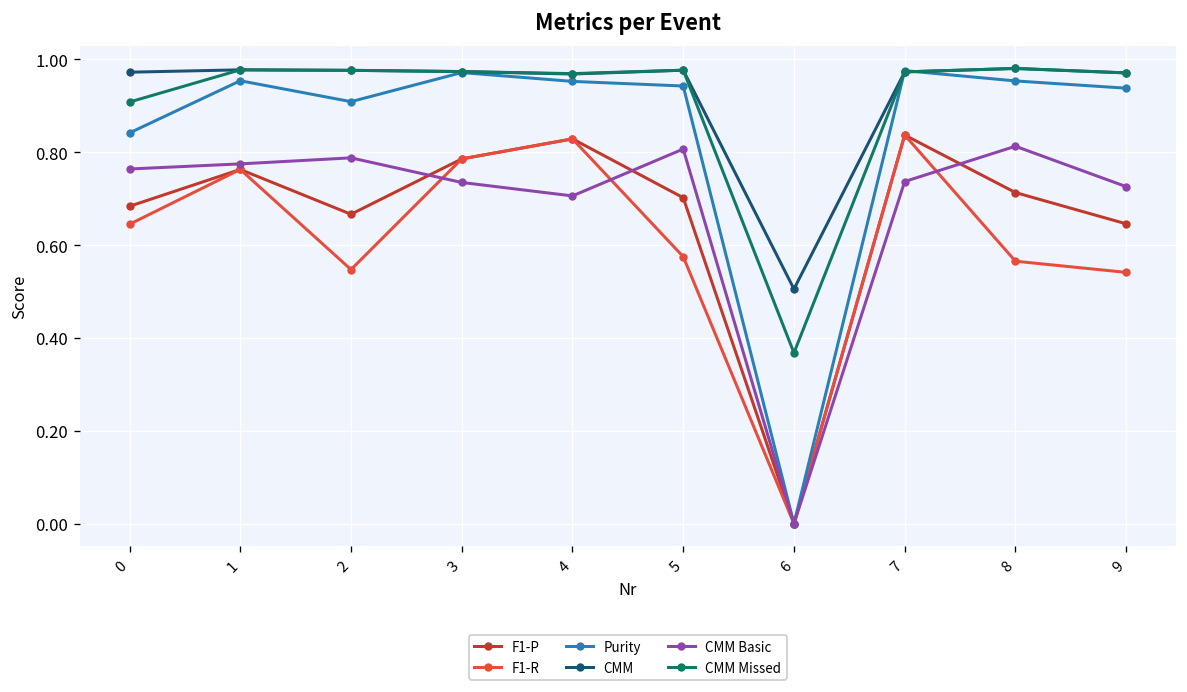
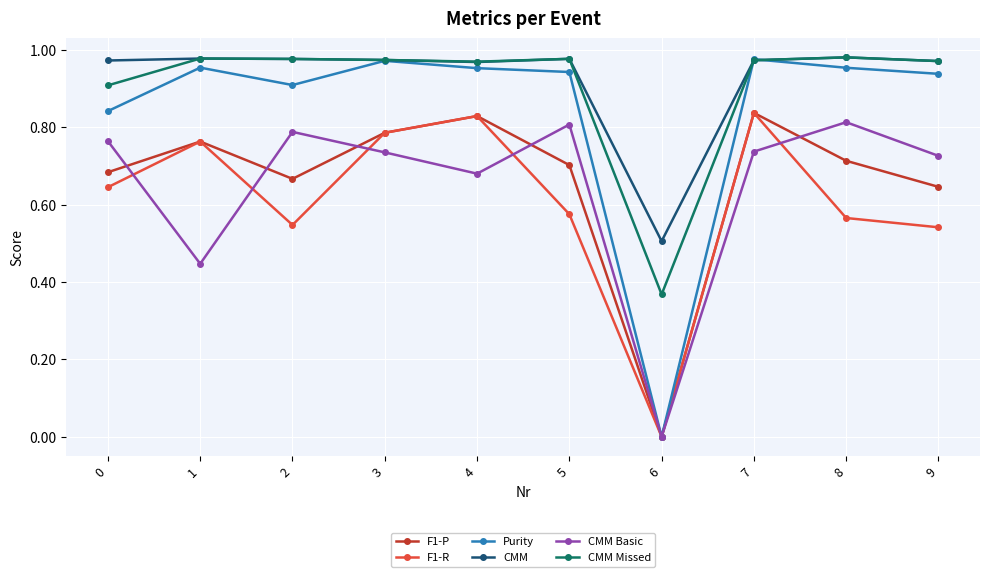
  {
    "Purity": {
      "0": 0.84,
      "1": 0.95,
      "2": 0.91,
      "4": 0.95,
      "5": 0.94,
      "8": 0.95,
      "9": 0.94
    },
    "CMM Basic": {
      "0": 0.76,
-     "1": 0.78,
+     "1": 0.45,
      "2": 0.79,
      "3": 0.74,
-     "4": 0.71,
+     "4": 0.68,
      "5": 0.81,
      "7": 0.74,
      "8": 0.81,
      "9": 0.73
    }
  }
